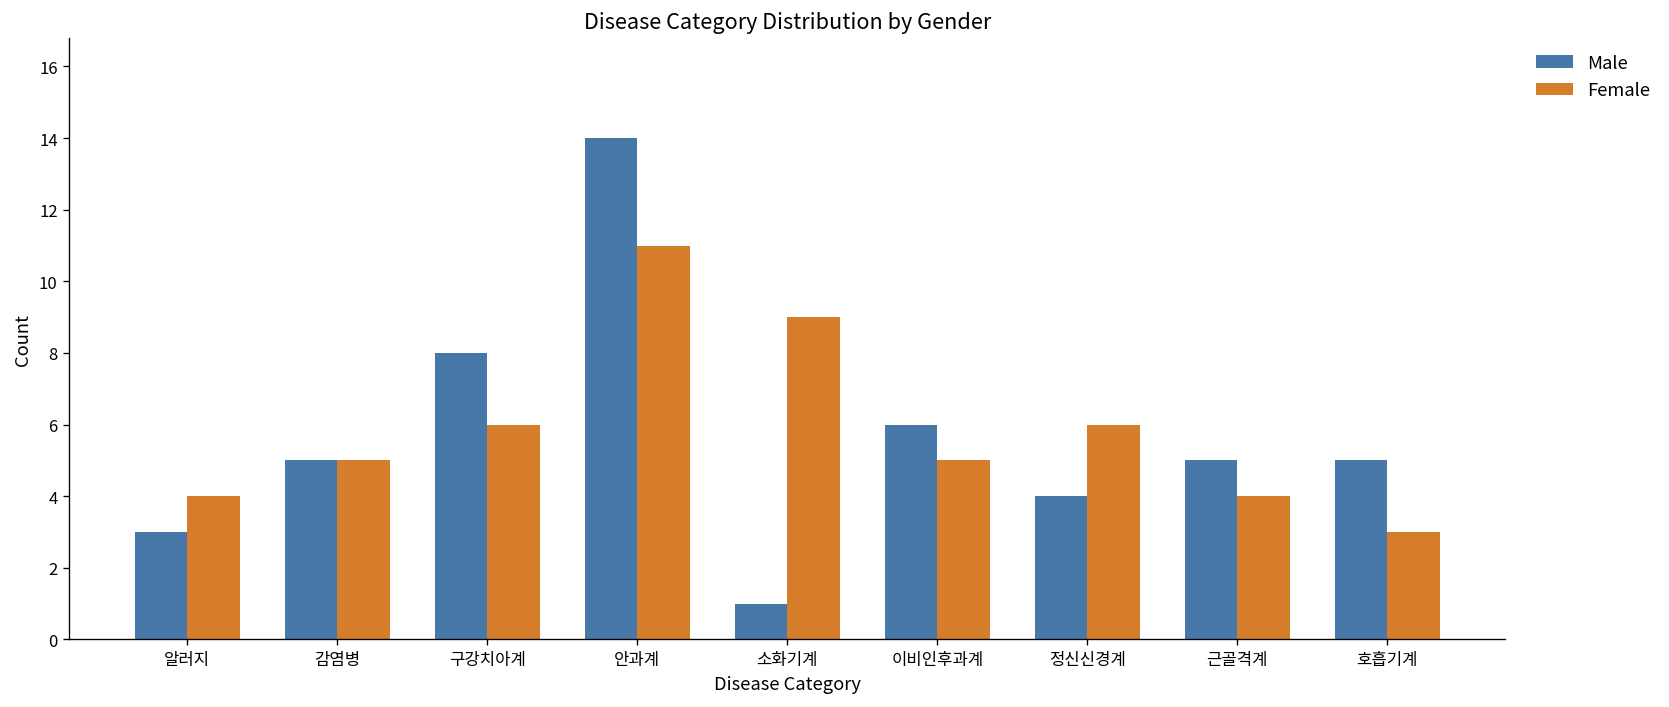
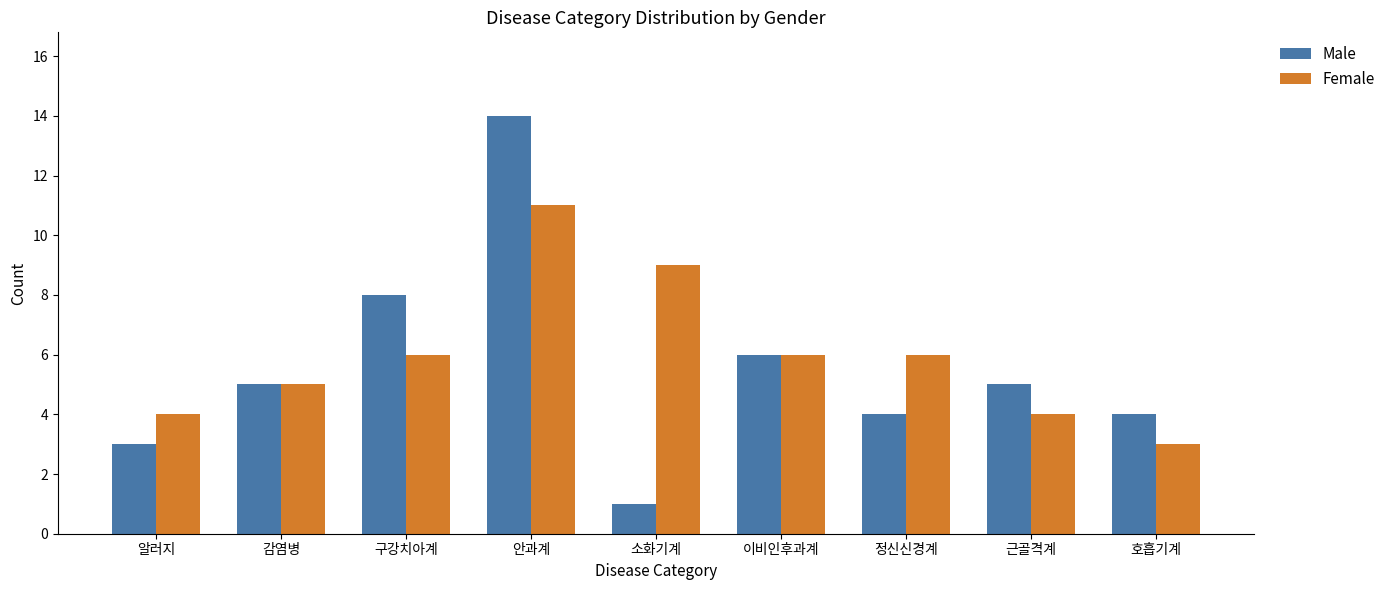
  {
    "Male": {
      "알러지": 3,
      "감염병": 5,
      "구강치아계": 8,
      "안과계": 14,
      "소화기계": 1,
      "이비인후과계": 6,
      "정신신경계": 4,
      "근골격계": 5,
-     "호흡기계": 5
+     "호흡기계": 4
    },
    "Female": {
      "알러지": 4,
      "감염병": 5,
      "구강치아계": 6,
      "안과계": 11,
      "소화기계": 9,
-     "이비인후과계": 5,
+     "이비인후과계": 6,
      "정신신경계": 6,
      "근골격계": 4,
      "호흡기계": 3
    }
  }
